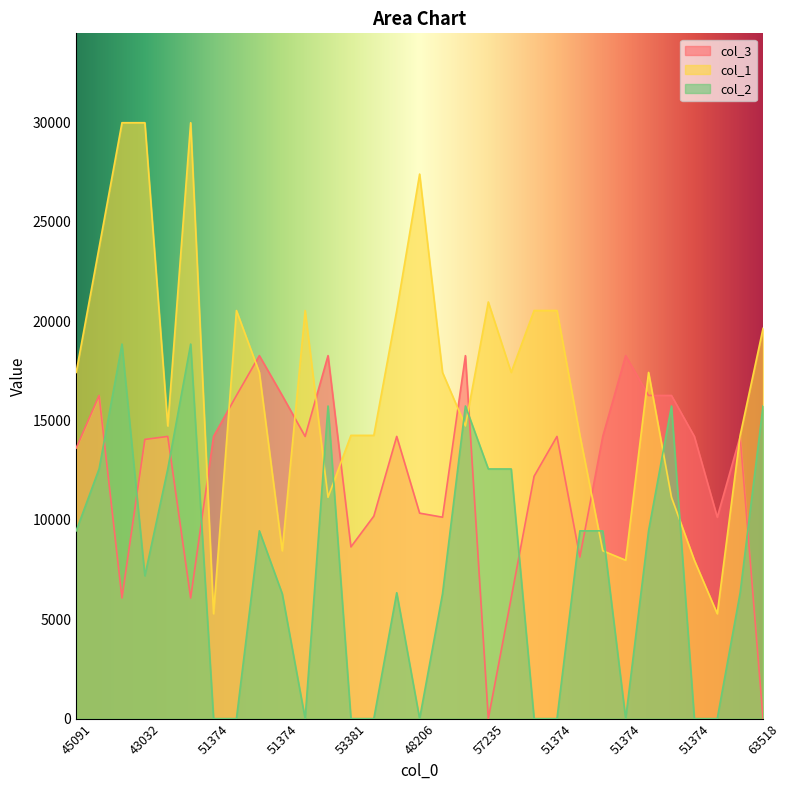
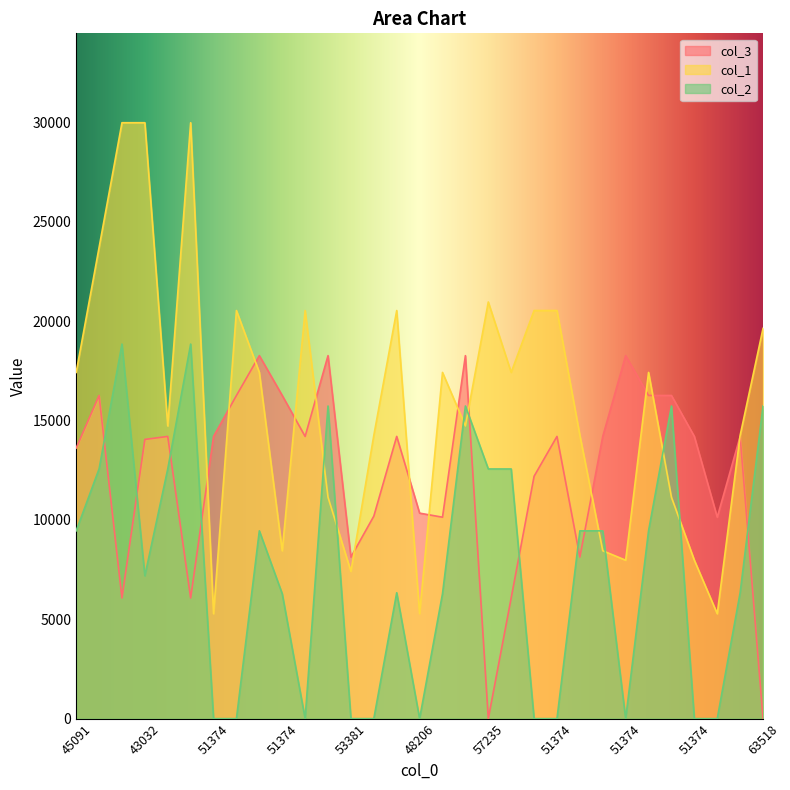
  {
    "col_3": {
      "45091": 13600,
      "43032": 14100,
-     "53381": 8600,
+     "53381": 8100,
      "48206": 10300,
      "57235": 0,
      "63518": 0
    },
    "col_1": {
      "45091": 17400,
      "43032": 30000,
-     "53381": 14300,
-     "48206": 27400,
+     "53381": 7400,
+     "48206": 5300,
      "57235": 21000,
      "63518": 19600
    },
    "col_2": {
      "45091": 9500,
      "43032": 7200,
      "53381": 0,
      "48206": 0,
      "57235": 12600,
      "63518": 15700
    }
  }
